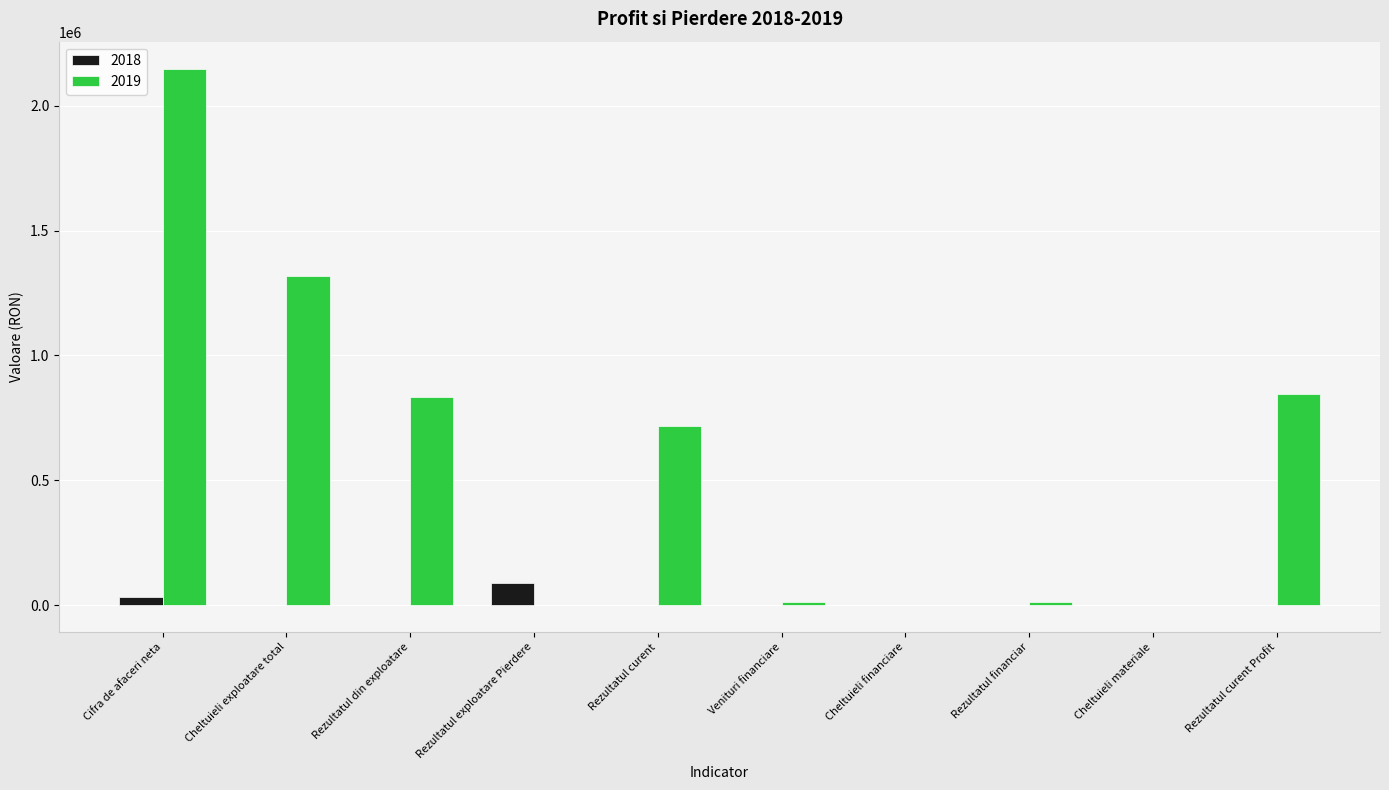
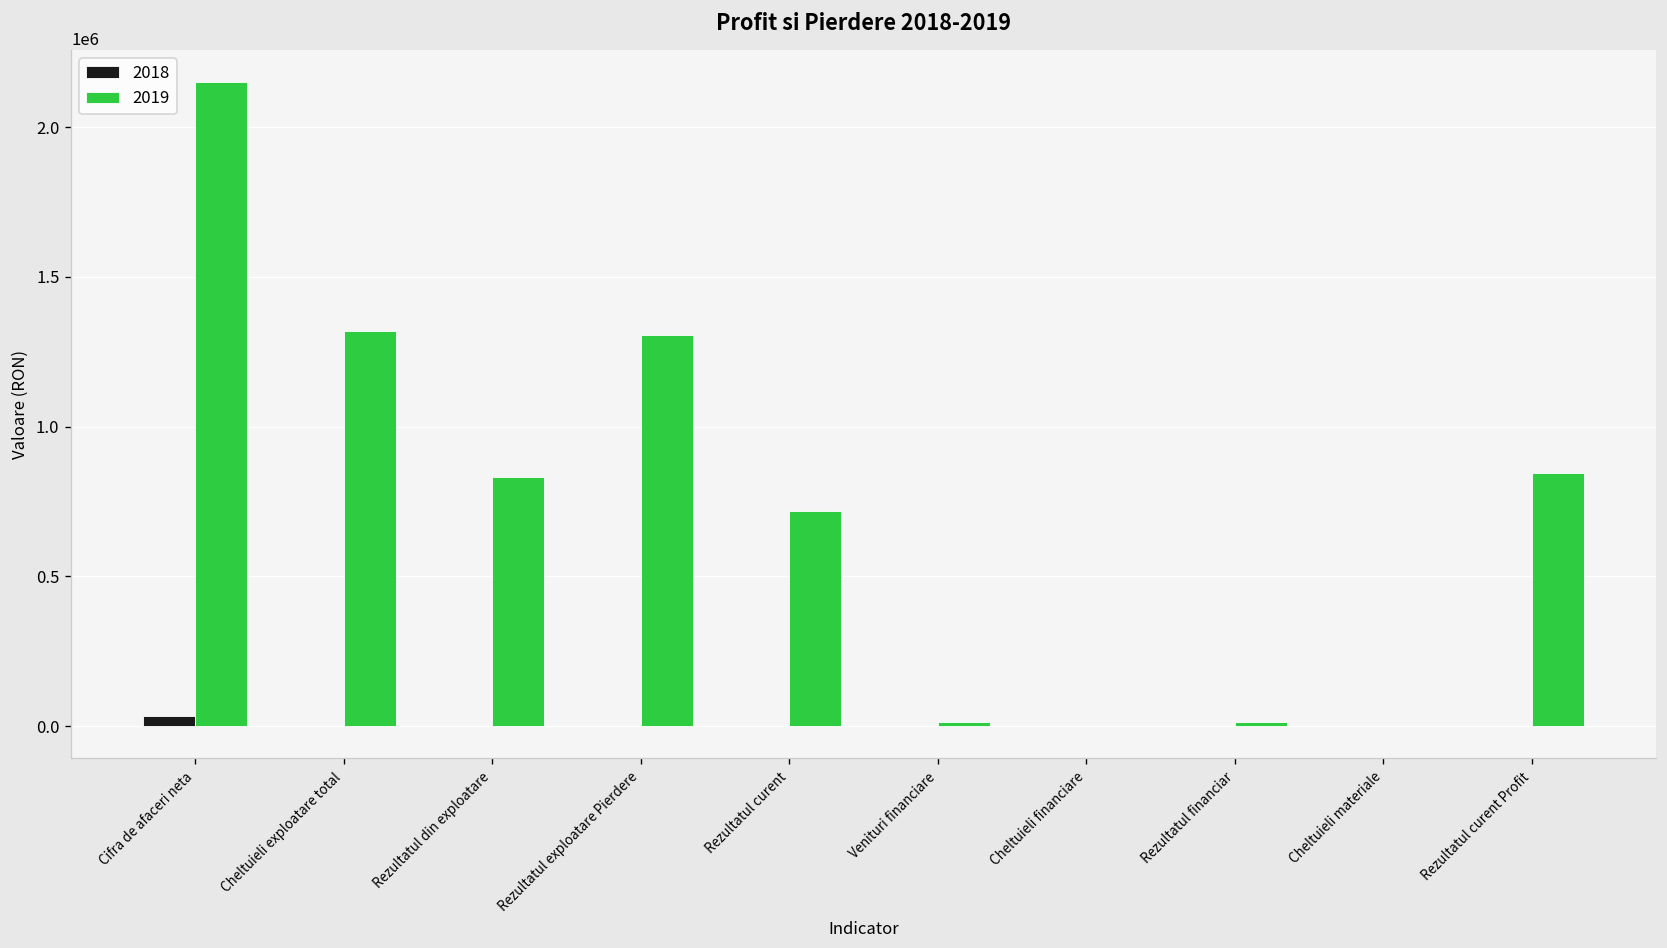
  {
    "2018": {
      "Cifra de afaceri neta": 30000,
      "Cheltuieli exploatare total": 0,
      "Rezultatul din exploatare": 0,
-     "Rezultatul exploatare Pierdere": 90000,
+     "Rezultatul exploatare Pierdere": 0,
      "Venituri financiare": 0,
      "Cheltuieli financiare": 0,
      "Rezultatul financiar": 0,
      "Rezultatul curent Profit": 0
    },
    "2019": {
      "Cifra de afaceri neta": 2150000,
      "Cheltuieli exploatare total": 1320000,
      "Rezultatul din exploatare": 830000,
-     "Rezultatul exploatare Pierdere": 0,
+     "Rezultatul exploatare Pierdere": 1310000,
      "Rezultatul curent": 720000,
      "Venituri financiare": 10000,
      "Rezultatul financiar": 10000,
      "Cheltuieli materiale": 0,
      "Rezultatul curent Profit": 840000
    }
  }
